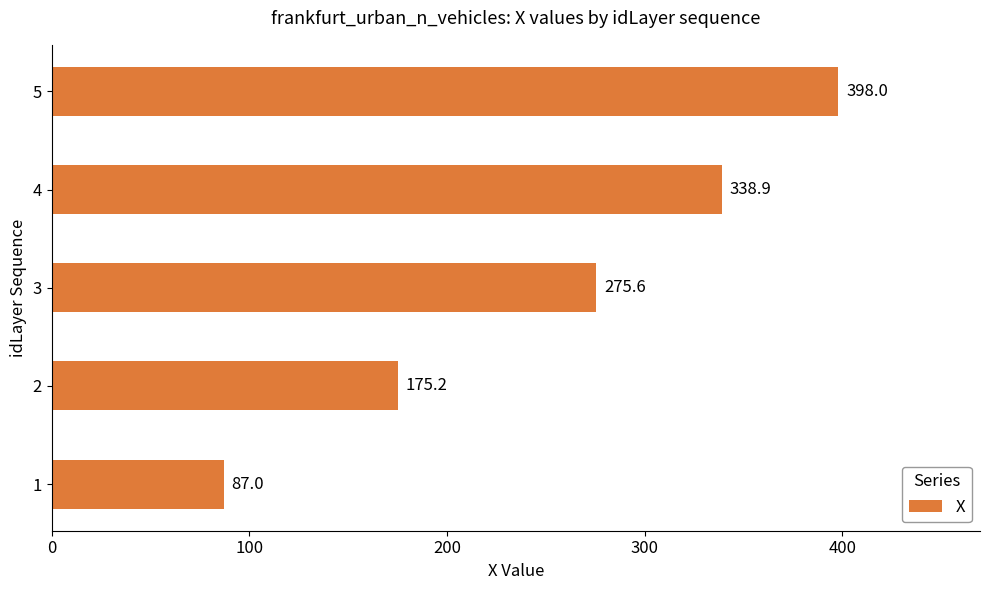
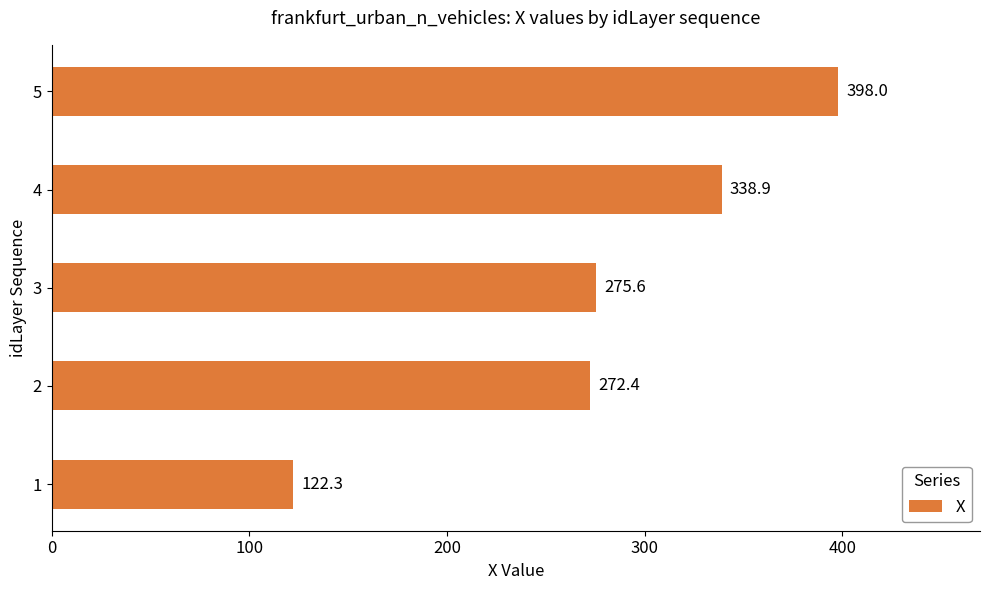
  {
    "5": 398.0,
    "4": 338.9,
    "3": 275.6,
-   "2": 175.2,
-   "1": 87.0
+   "2": 272.4,
+   "1": 122.3
  }
